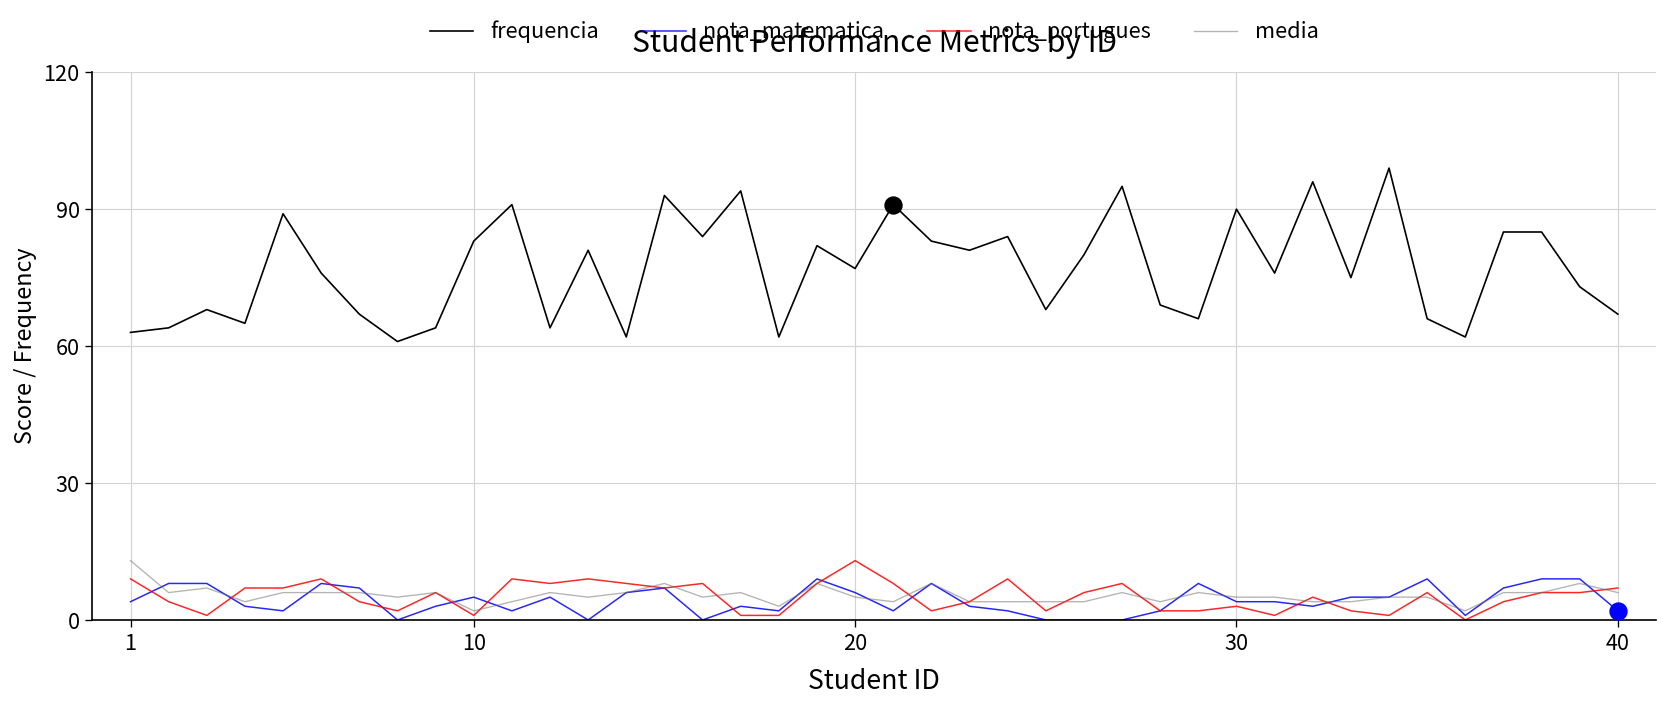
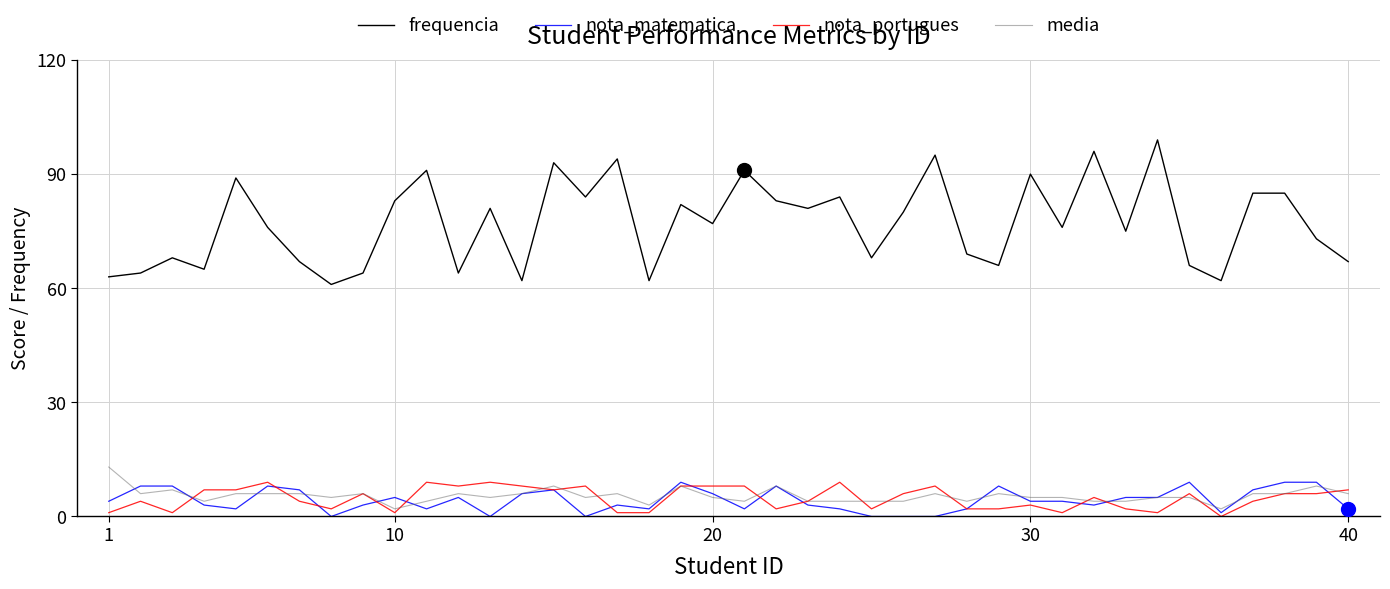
  {
    "nota_portugues": {
-     "1": 9,
+     "1": 1,
      "10": 1,
-     "20": 13,
+     "20": 8,
      "30": 3,
      "40": 7
    },
    "media": {
      "1": 13,
      "10": 2,
      "20": 5,
      "30": 5,
      "40": 6
    }
  }
